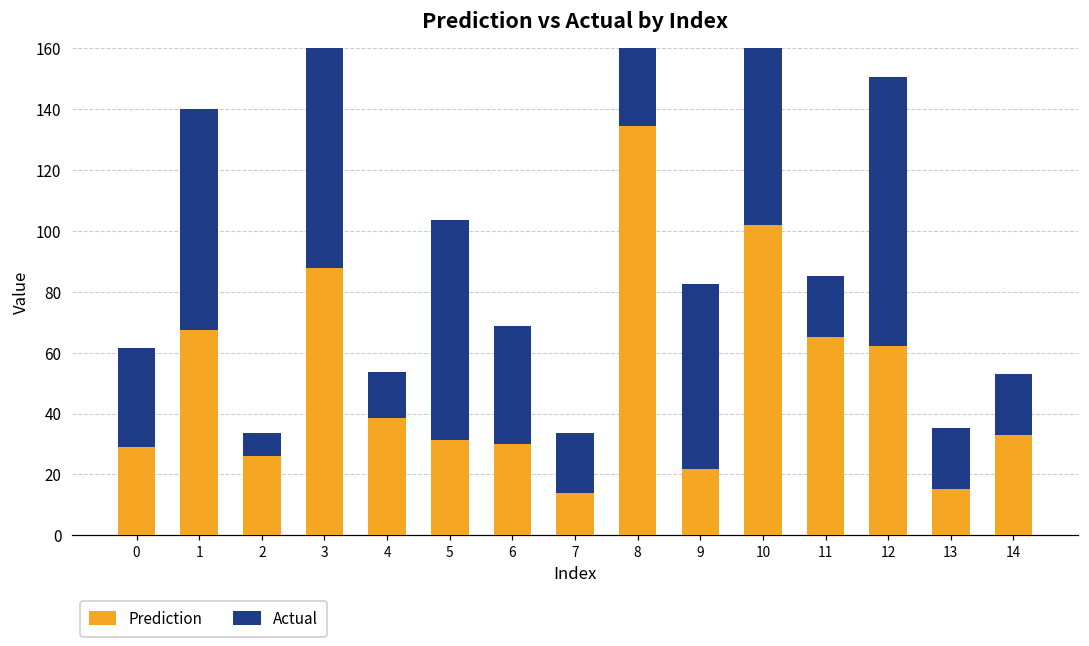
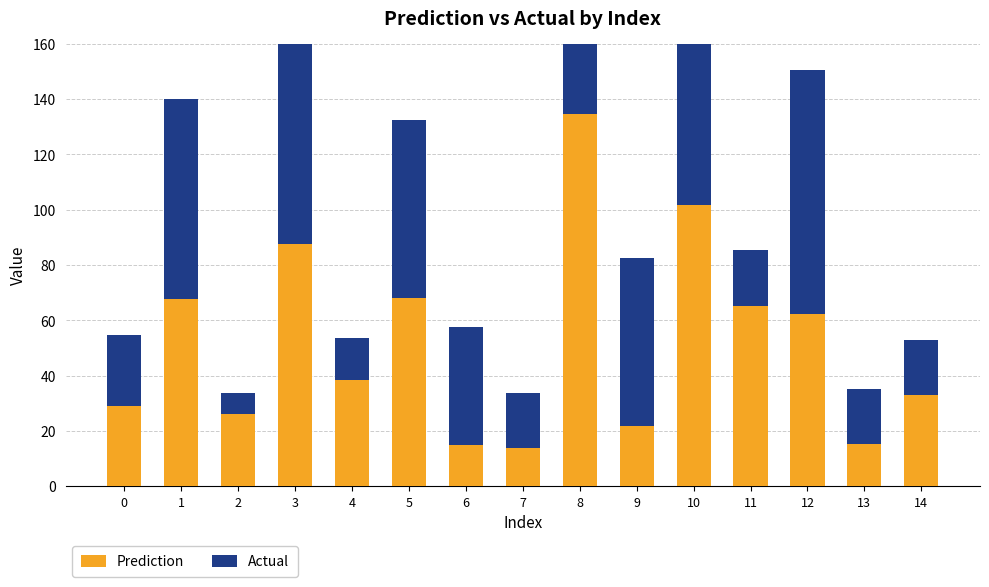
  {
    "Prediction": {
      "0": 29,
      "1": 68,
      "2": 26,
      "3": 88,
      "4": 38,
-     "5": 31,
-     "6": 30,
+     "5": 68,
+     "6": 15,
      "7": 14,
      "8": 135,
      "9": 22,
      "10": 102,
      "11": 65,
      "12": 62,
      "13": 15,
      "14": 33
    },
    "Actual": {
-     "0": 33,
+     "0": 25,
      "1": 73,
      "2": 7,
      "4": 15,
-     "5": 72,
-     "6": 39,
+     "5": 64,
+     "6": 43,
      "7": 20,
      "9": 61,
      "11": 20,
      "12": 88,
      "13": 20,
      "14": 20
    }
  }
